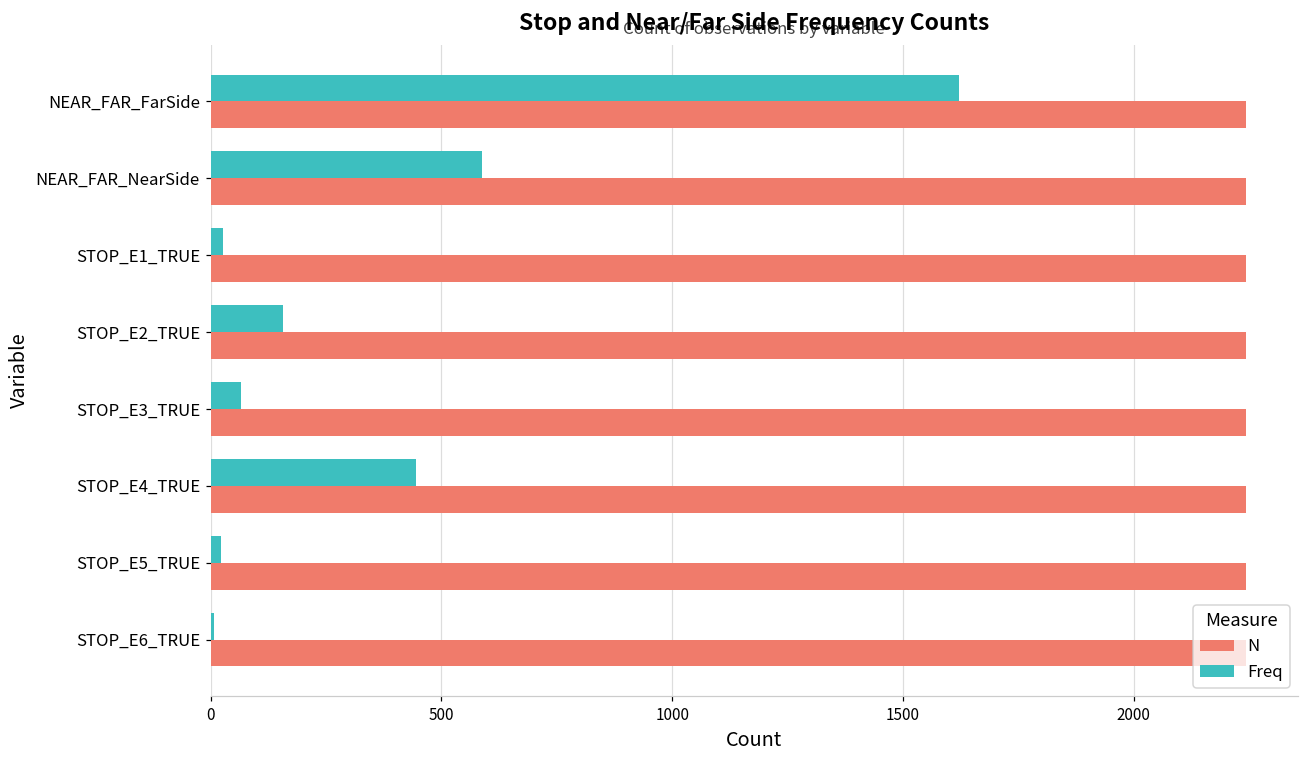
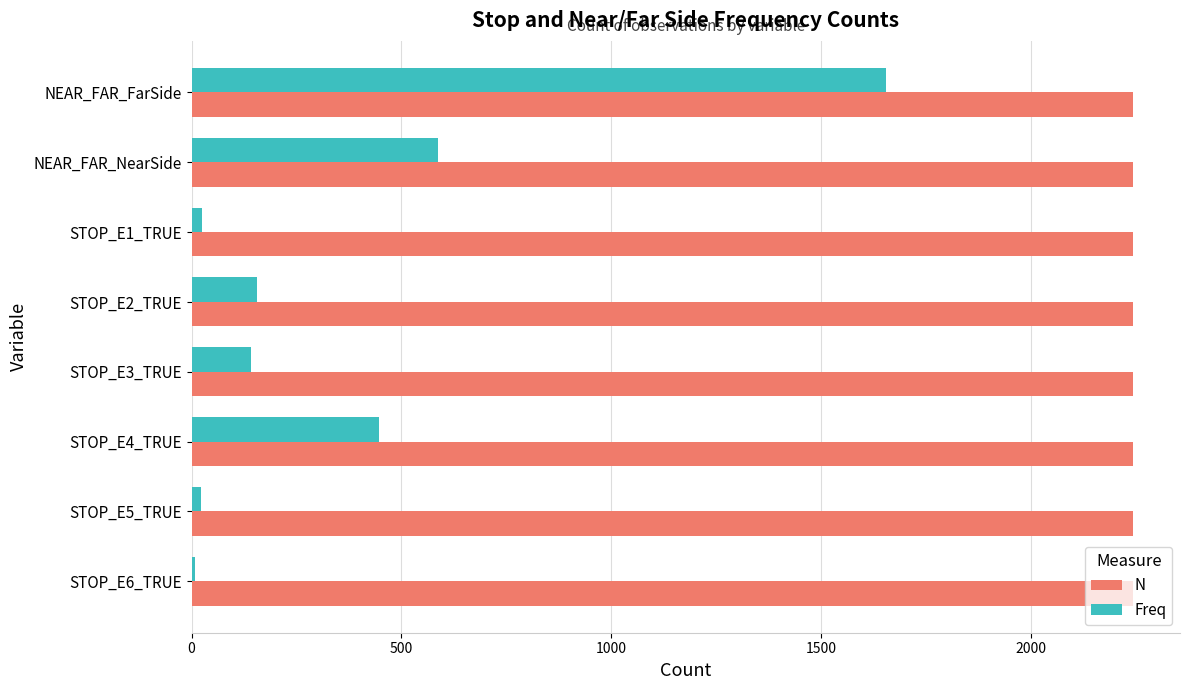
  {
    "N": {
      "NEAR_FAR_FarSide": 2240,
      "NEAR_FAR_NearSide": 2240,
      "STOP_E1_TRUE": 2240,
      "STOP_E2_TRUE": 2240,
      "STOP_E3_TRUE": 2240,
      "STOP_E4_TRUE": 2240,
      "STOP_E5_TRUE": 2240
    },
    "Freq": {
-     "NEAR_FAR_FarSide": 1620,
+     "NEAR_FAR_FarSide": 1660,
      "NEAR_FAR_NearSide": 590,
      "STOP_E1_TRUE": 30,
      "STOP_E2_TRUE": 160,
-     "STOP_E3_TRUE": 70,
+     "STOP_E3_TRUE": 140,
      "STOP_E4_TRUE": 450,
      "STOP_E5_TRUE": 20,
      "STOP_E6_TRUE": 10
    }
  }
